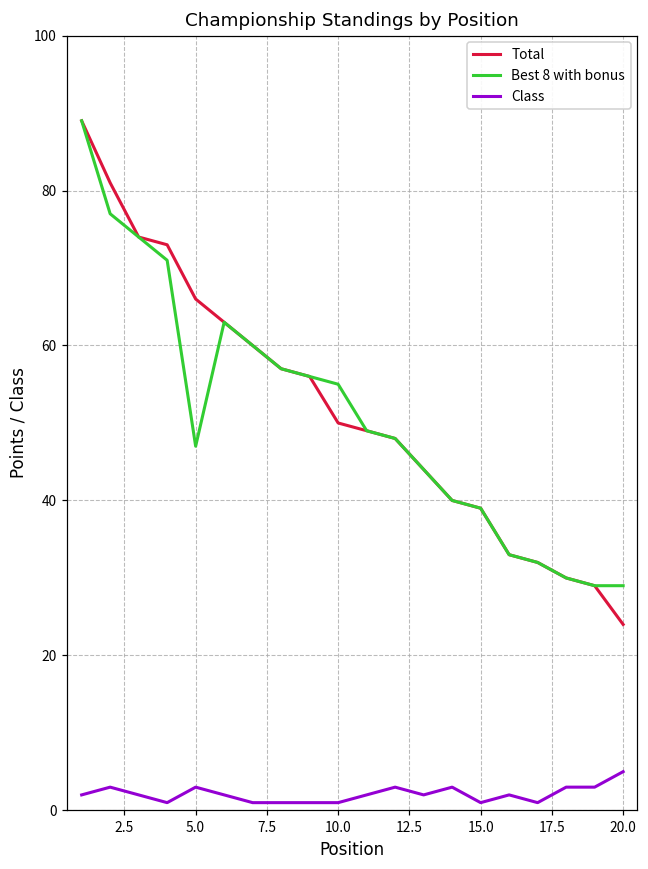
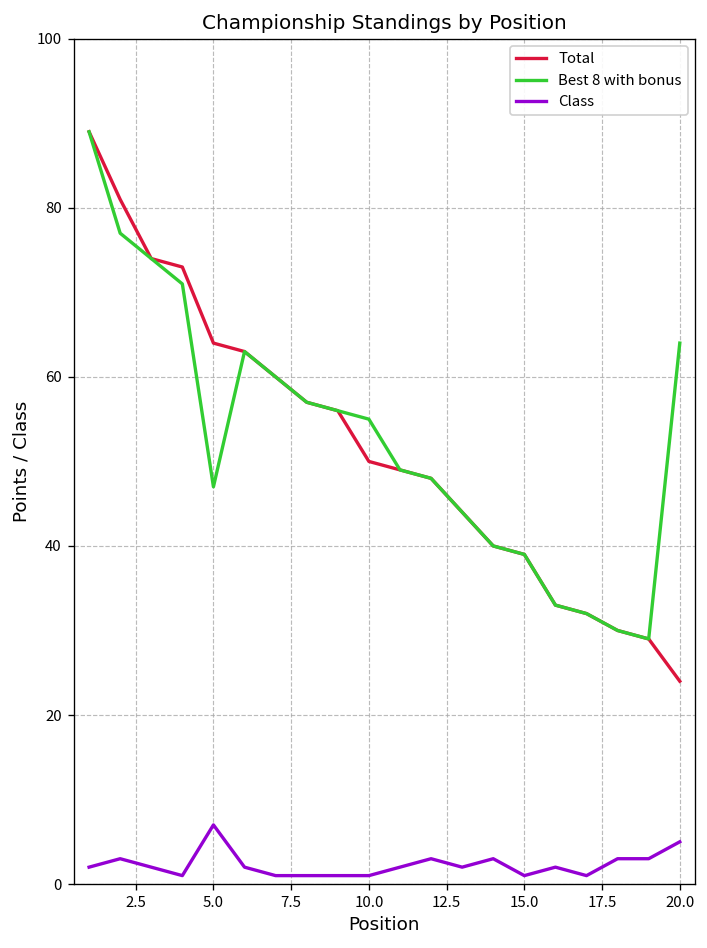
  {
    "Total": {
-     "5.0": 66,
+     "5.0": 64,
      "10.0": 50,
      "20.0": 24
    },
    "Best 8 with bonus": {
      "5.0": 47,
      "10.0": 55,
-     "20.0": 29
+     "20.0": 64
    },
    "Class": {
-     "5.0": 3,
+     "5.0": 7,
      "10.0": 1,
      "15.0": 1,
      "20.0": 5
    }
  }
